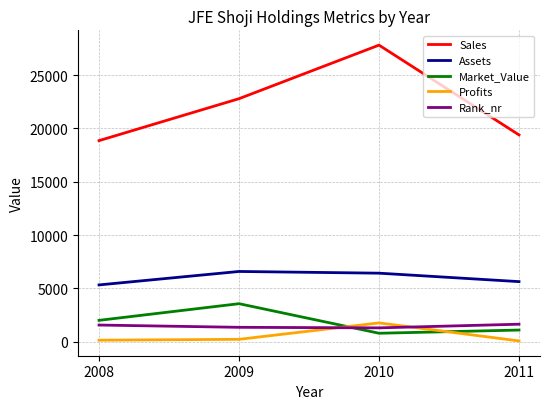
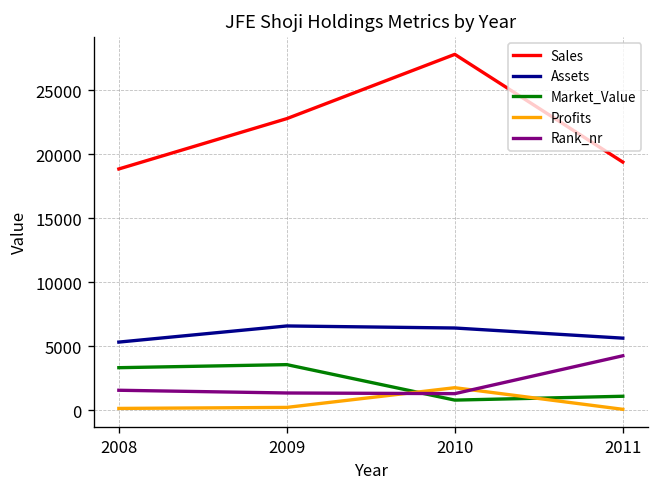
  {
    "Sales": {
      "2008": 18900,
      "2009": 22800,
      "2010": 27800,
      "2011": 19400
    },
    "Assets": {
      "2008": 5300,
      "2009": 6600,
      "2010": 6400,
      "2011": 5600
    },
    "Market_Value": {
-     "2008": 2000,
+     "2008": 3300,
      "2009": 3600,
      "2010": 800,
      "2011": 1100
    },
    "Profits": {
      "2008": 200,
      "2009": 200,
      "2010": 1800,
      "2011": 100
    },
    "Rank_nr": {
      "2008": 1600,
      "2009": 1400,
      "2010": 1300,
-     "2011": 1600
+     "2011": 4300
    }
  }
